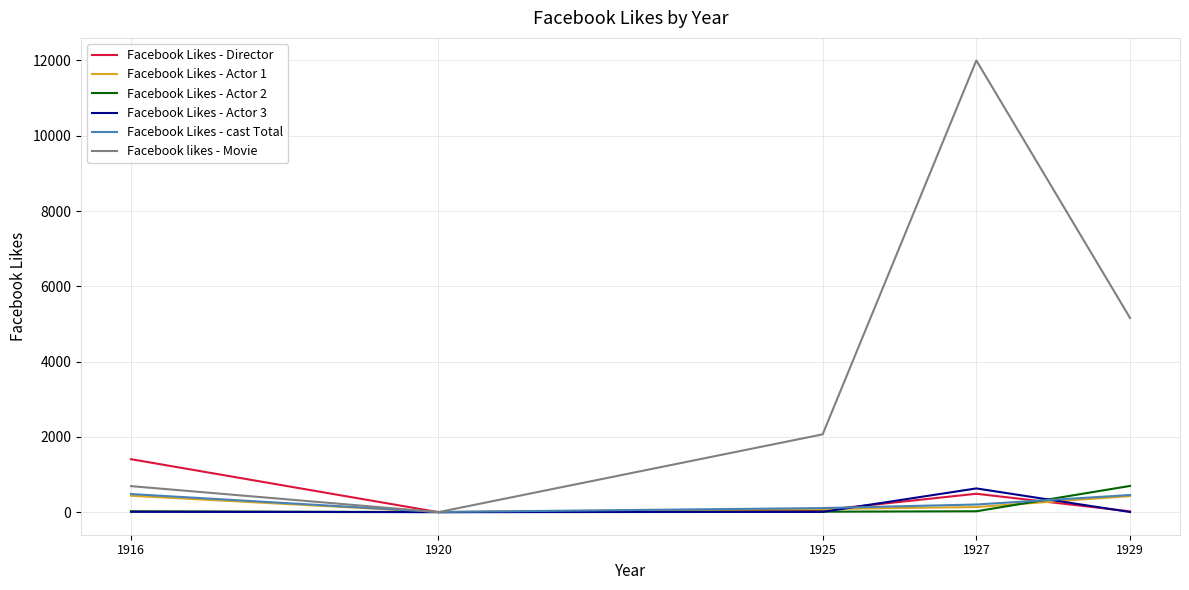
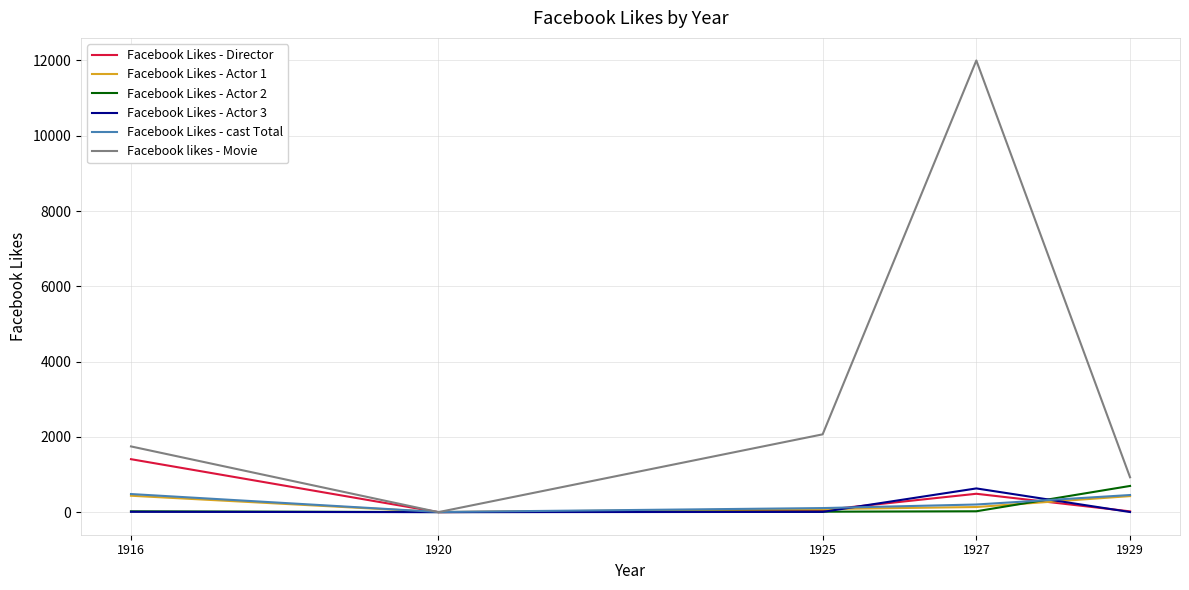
  {
    "Facebook Likes - Director": {
      "1916": 1400,
      "1927": 500
    },
    "Facebook Likes - Actor 2": {
      "1927": 0,
      "1929": 700
    },
    "Facebook Likes - Actor 3": {
      "1927": 600
    },
    "Facebook likes - Movie": {
-     "1916": 700,
+     "1916": 1700,
      "1925": 2100,
      "1927": 12000,
-     "1929": 5200
+     "1929": 900
    }
  }
